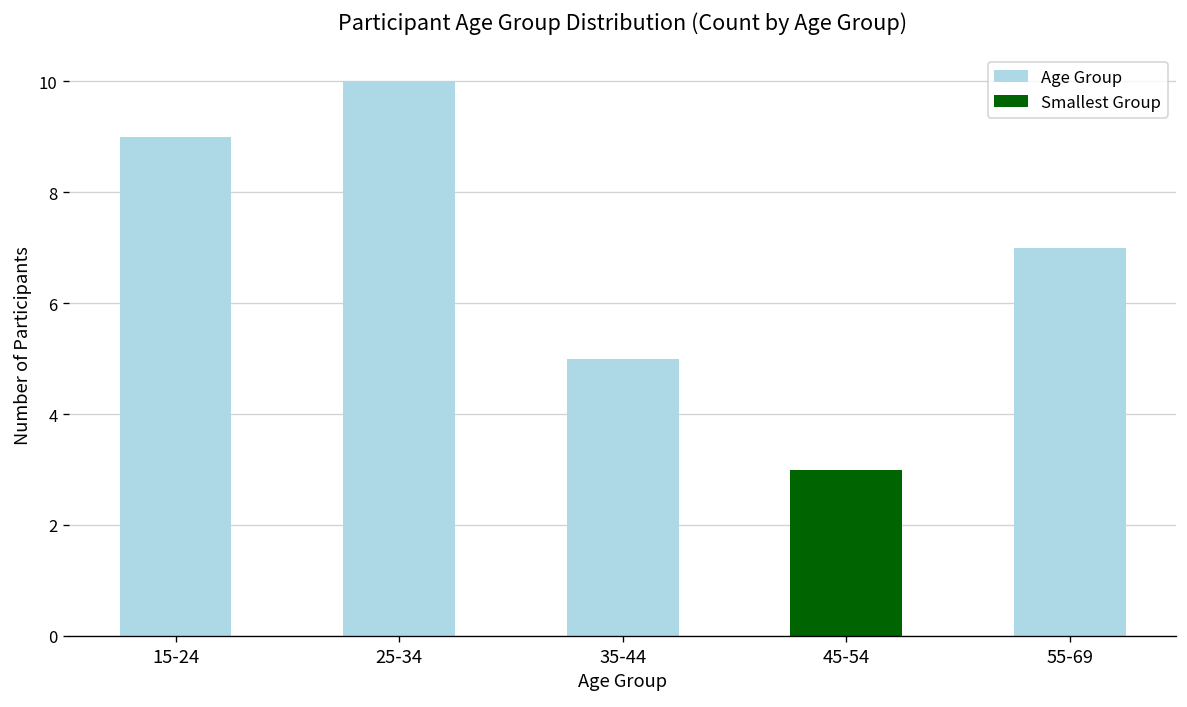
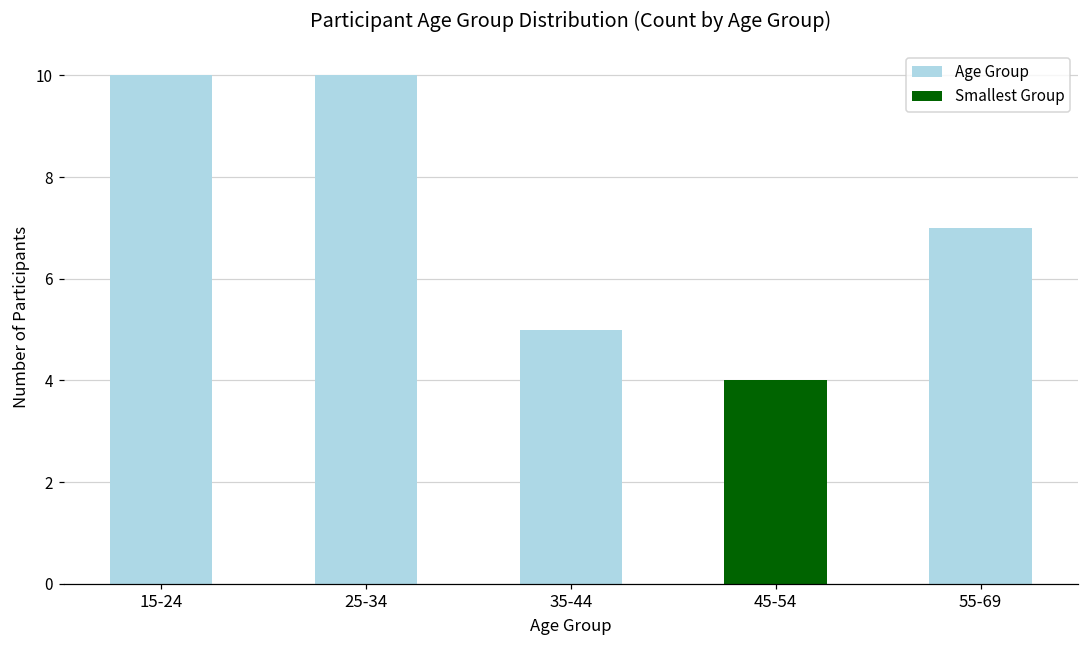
  {
-   "15-24": 9,
+   "15-24": 10,
    "25-34": 10,
    "35-44": 5,
-   "45-54": 3,
+   "45-54": 4,
    "55-69": 7
  }
